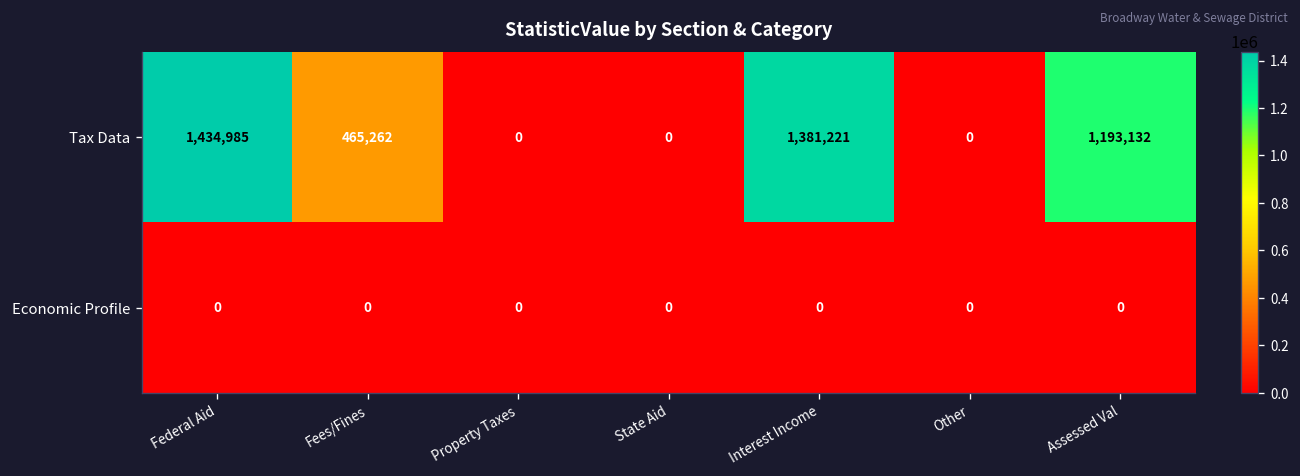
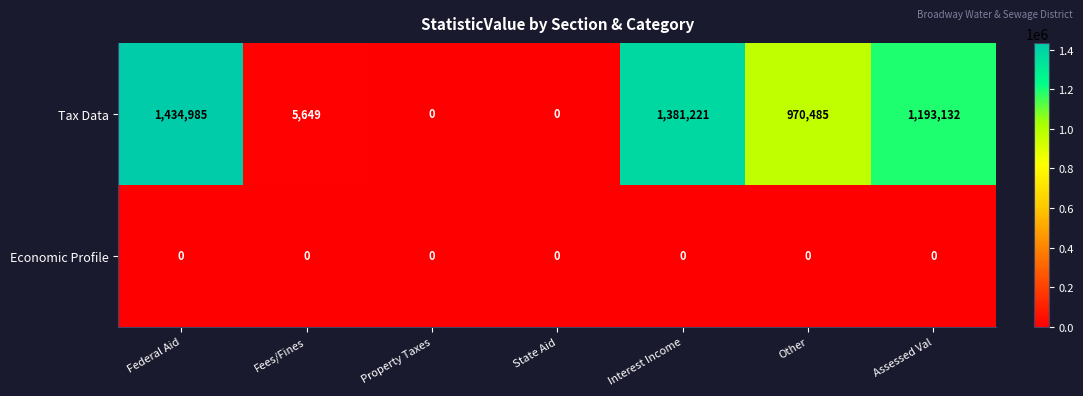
  {
    "Tax Data": {
      "Federal Aid": "1,434,985",
-     "Fees/Fines": "465,262",
+     "Fees/Fines": "5,649",
      "Property Taxes": "0",
      "State Aid": "0",
      "Interest Income": "1,381,221",
-     "Other": "0",
+     "Other": "970,485",
      "Assessed Val": "1,193,132"
    },
    "Economic Profile": {
      "Federal Aid": "0",
      "Fees/Fines": "0",
      "Property Taxes": "0",
      "State Aid": "0",
      "Interest Income": "0",
      "Other": "0",
      "Assessed Val": "0"
    }
  }
